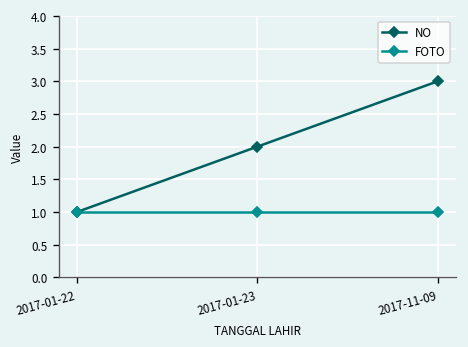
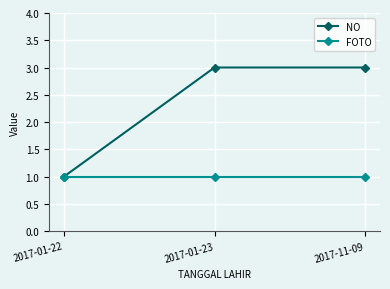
  {
    "NO": {
-     "2017-01-23": 2,
+     "2017-01-23": 3,
      "2017-11-09": 3
    },
    "FOTO": {
      "2017-01-23": 1,
      "2017-11-09": 1
    }
  }
